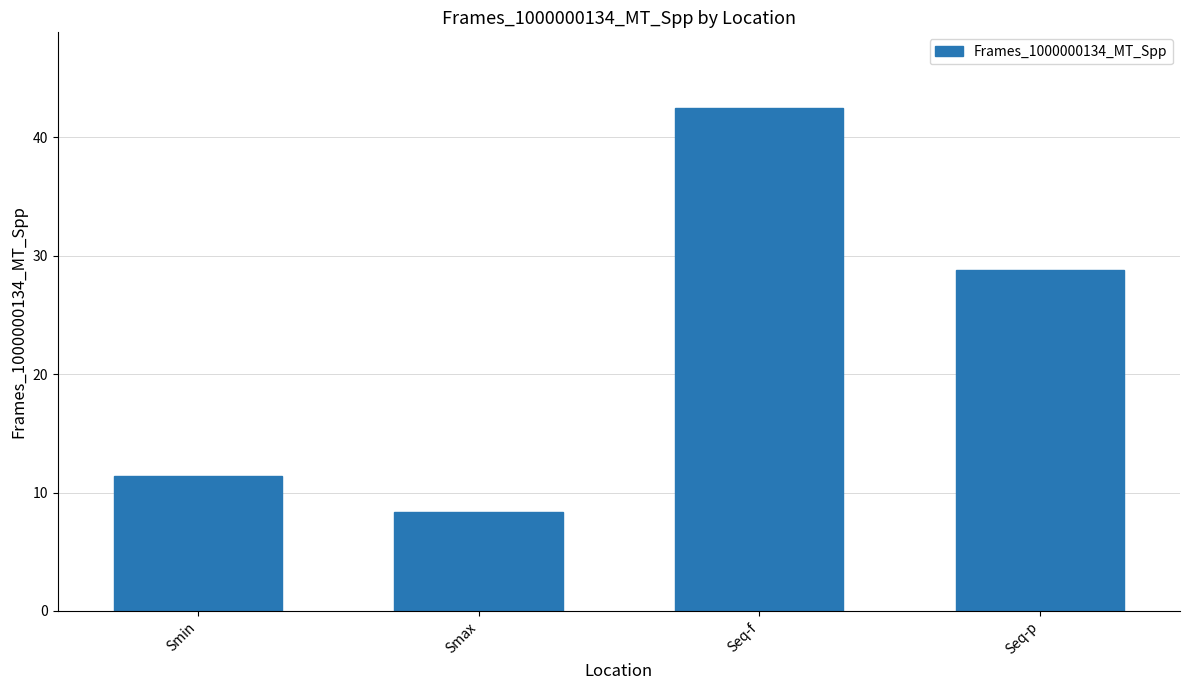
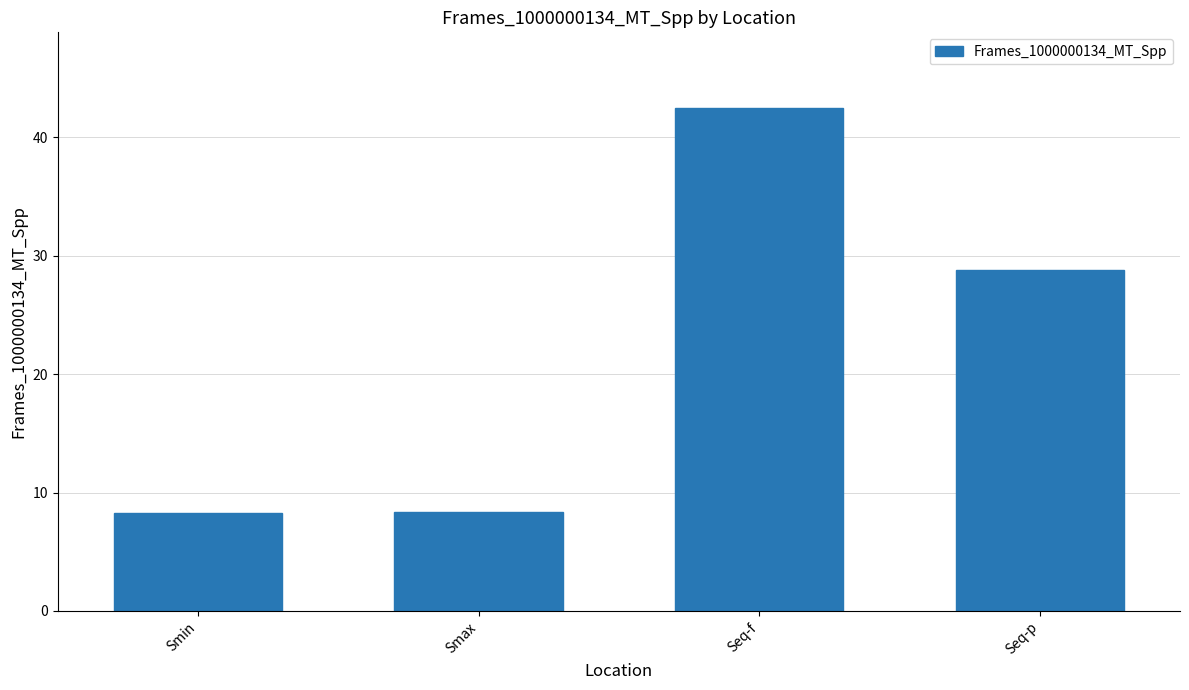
  {
-   "Smin": 11.4,
+   "Smin": 8.2,
    "Smax": 8.3,
    "Seq-f": 42.5,
    "Seq-p": 28.8
  }
